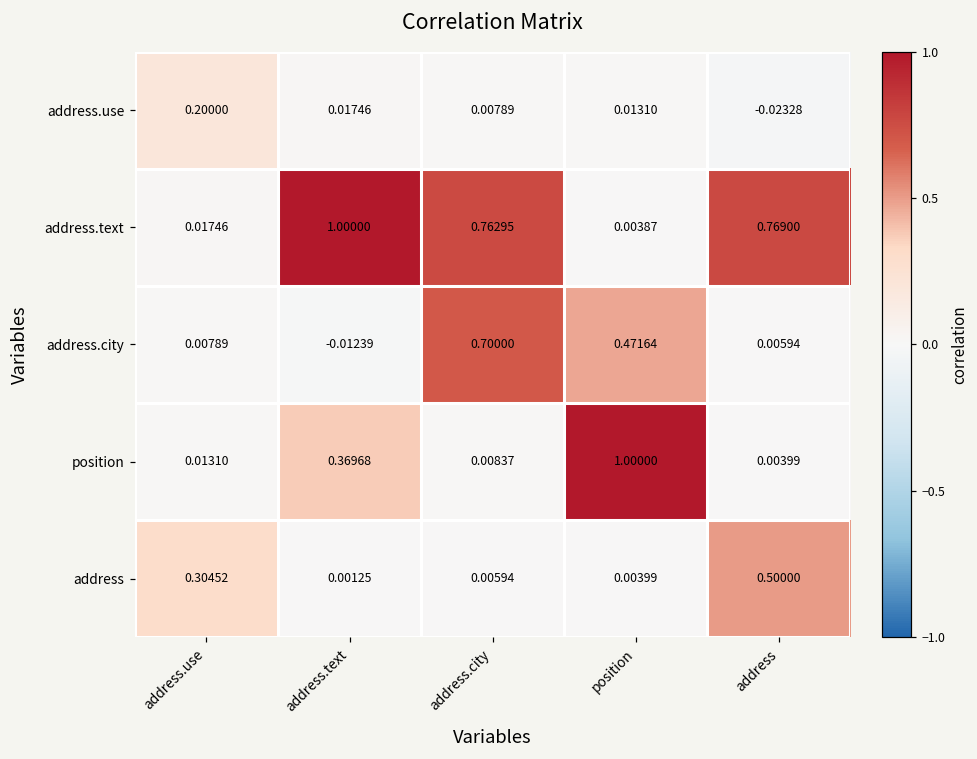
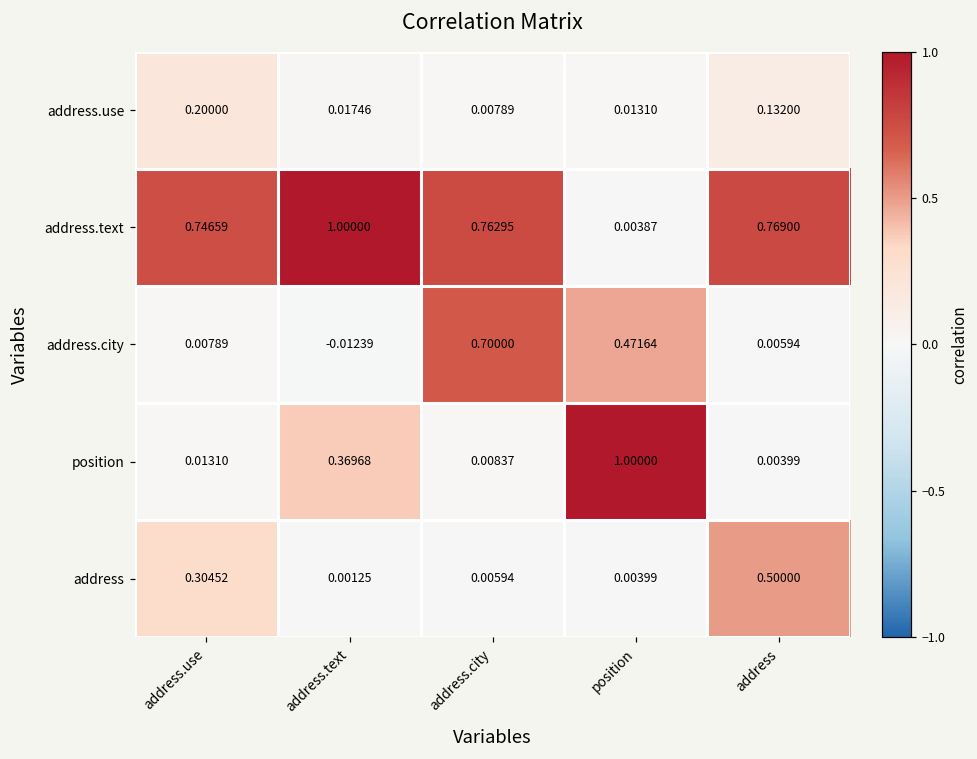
  {
    "address.use": {
      "address.use": 0.20000,
      "address.text": 0.01746,
      "address.city": 0.00789,
      "position": 0.01310,
-     "address": -0.02328
+     "address": 0.13200
    },
    "address.text": {
-     "address.use": 0.01746,
+     "address.use": 0.74659,
      "address.text": 1.00000,
      "address.city": 0.76295,
      "position": 0.00387,
      "address": 0.76900
    },
    "address.city": {
      "address.use": 0.00789,
      "address.text": -0.01239,
      "address.city": 0.70000,
      "position": 0.47164,
      "address": 0.00594
    },
    "position": {
      "address.use": 0.01310,
      "address.text": 0.36968,
      "address.city": 0.00837,
      "position": 1.00000,
      "address": 0.00399
    },
    "address": {
      "address.use": 0.30452,
      "address.text": 0.00125,
      "address.city": 0.00594,
      "position": 0.00399,
      "address": 0.50000
    }
  }
